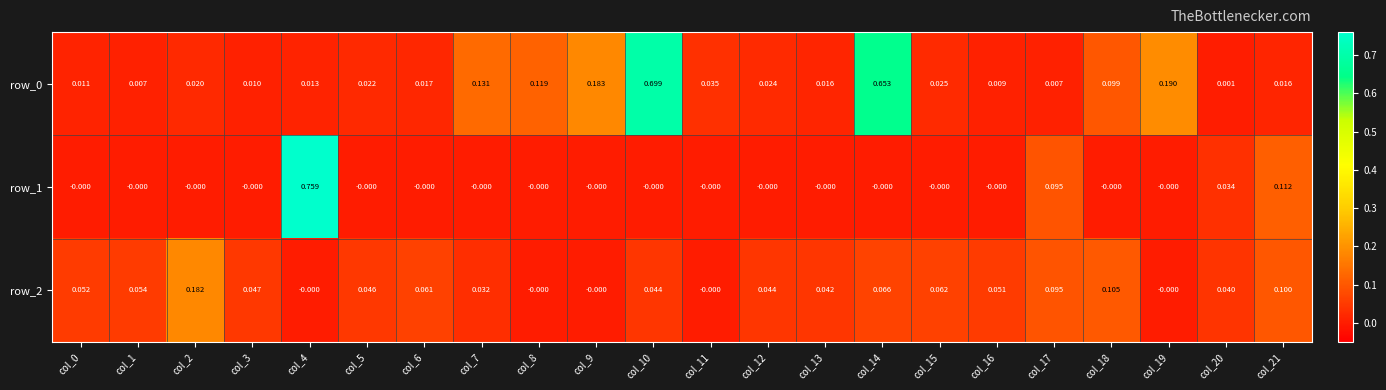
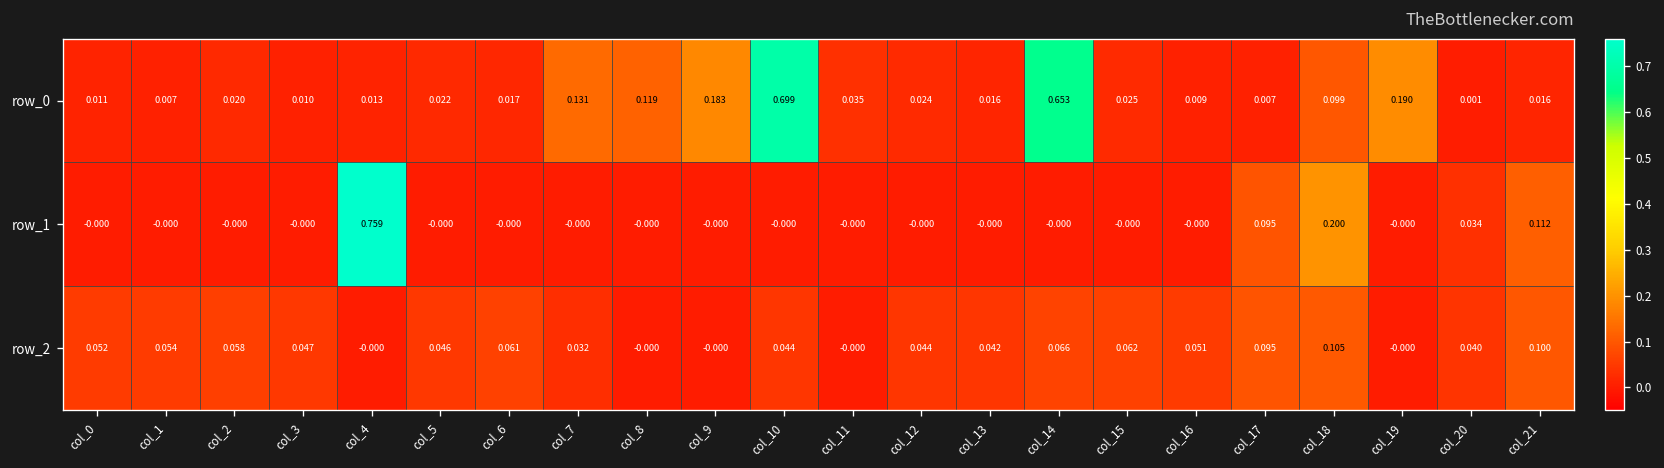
  {
    "row_0": {
      "col_0": 0.011,
      "col_1": 0.007,
      "col_2": 0.020,
      "col_3": 0.010,
      "col_4": 0.013,
      "col_5": 0.022,
      "col_6": 0.017,
      "col_7": 0.131,
      "col_8": 0.119,
      "col_9": 0.183,
      "col_10": 0.699,
      "col_11": 0.035,
      "col_12": 0.024,
      "col_13": 0.016,
      "col_14": 0.653,
      "col_15": 0.025,
      "col_16": 0.009,
      "col_17": 0.007,
      "col_18": 0.099,
      "col_19": 0.190,
      "col_20": 0.001,
      "col_21": 0.016
    },
    "row_1": {
      "col_0": -0.000,
      "col_1": -0.000,
      "col_2": -0.000,
      "col_3": -0.000,
      "col_4": 0.759,
      "col_5": -0.000,
      "col_6": -0.000,
      "col_7": -0.000,
      "col_8": -0.000,
      "col_9": -0.000,
      "col_10": -0.000,
      "col_11": -0.000,
      "col_12": -0.000,
      "col_13": -0.000,
      "col_14": -0.000,
      "col_15": -0.000,
      "col_16": -0.000,
      "col_17": 0.095,
-     "col_18": -0.000,
+     "col_18": 0.200,
      "col_19": -0.000,
      "col_20": 0.034,
      "col_21": 0.112
    },
    "row_2": {
      "col_0": 0.052,
      "col_1": 0.054,
-     "col_2": 0.182,
+     "col_2": 0.058,
      "col_3": 0.047,
      "col_4": -0.000,
      "col_5": 0.046,
      "col_6": 0.061,
      "col_7": 0.032,
      "col_8": -0.000,
      "col_9": -0.000,
      "col_10": 0.044,
      "col_11": -0.000,
      "col_12": 0.044,
      "col_13": 0.042,
      "col_14": 0.066,
      "col_15": 0.062,
      "col_16": 0.051,
      "col_17": 0.095,
      "col_18": 0.105,
      "col_19": -0.000,
      "col_20": 0.040,
      "col_21": 0.100
    }
  }
